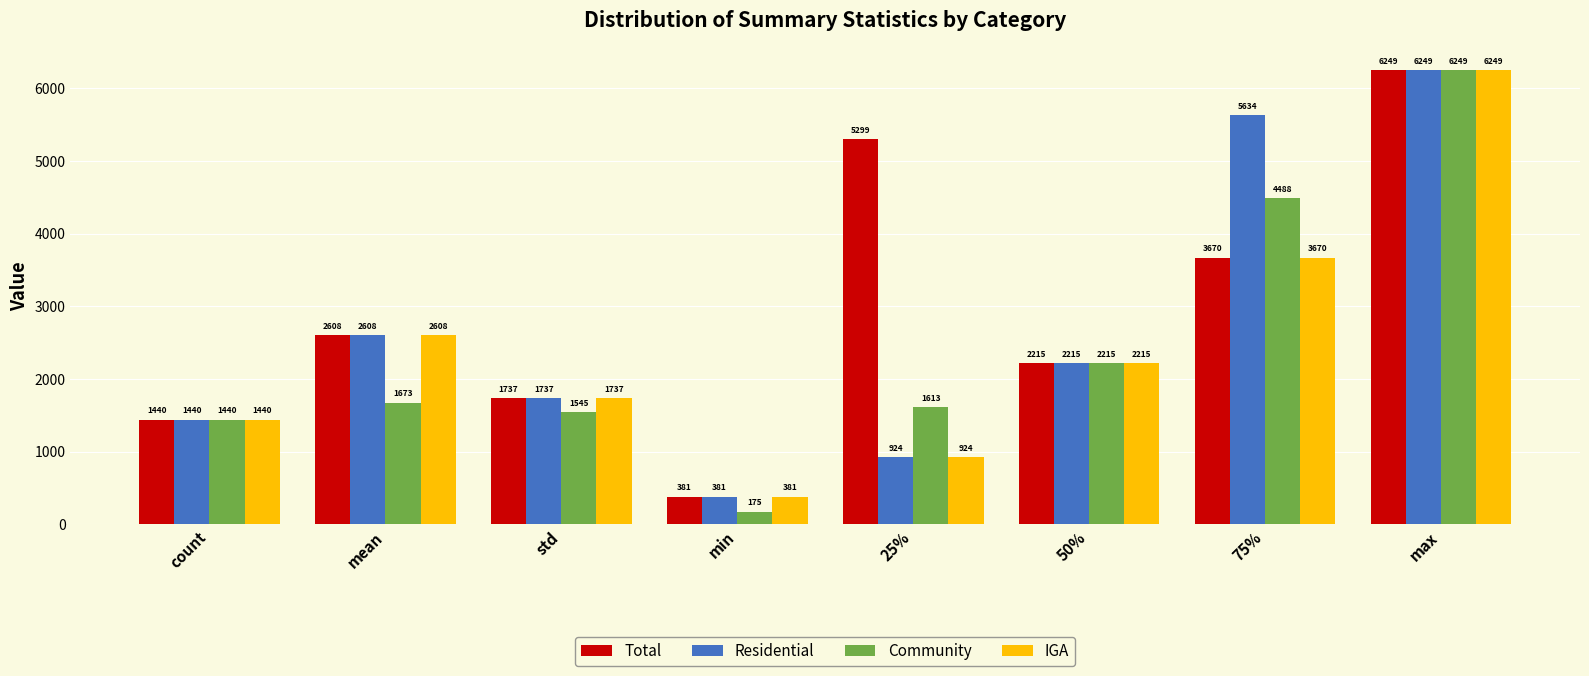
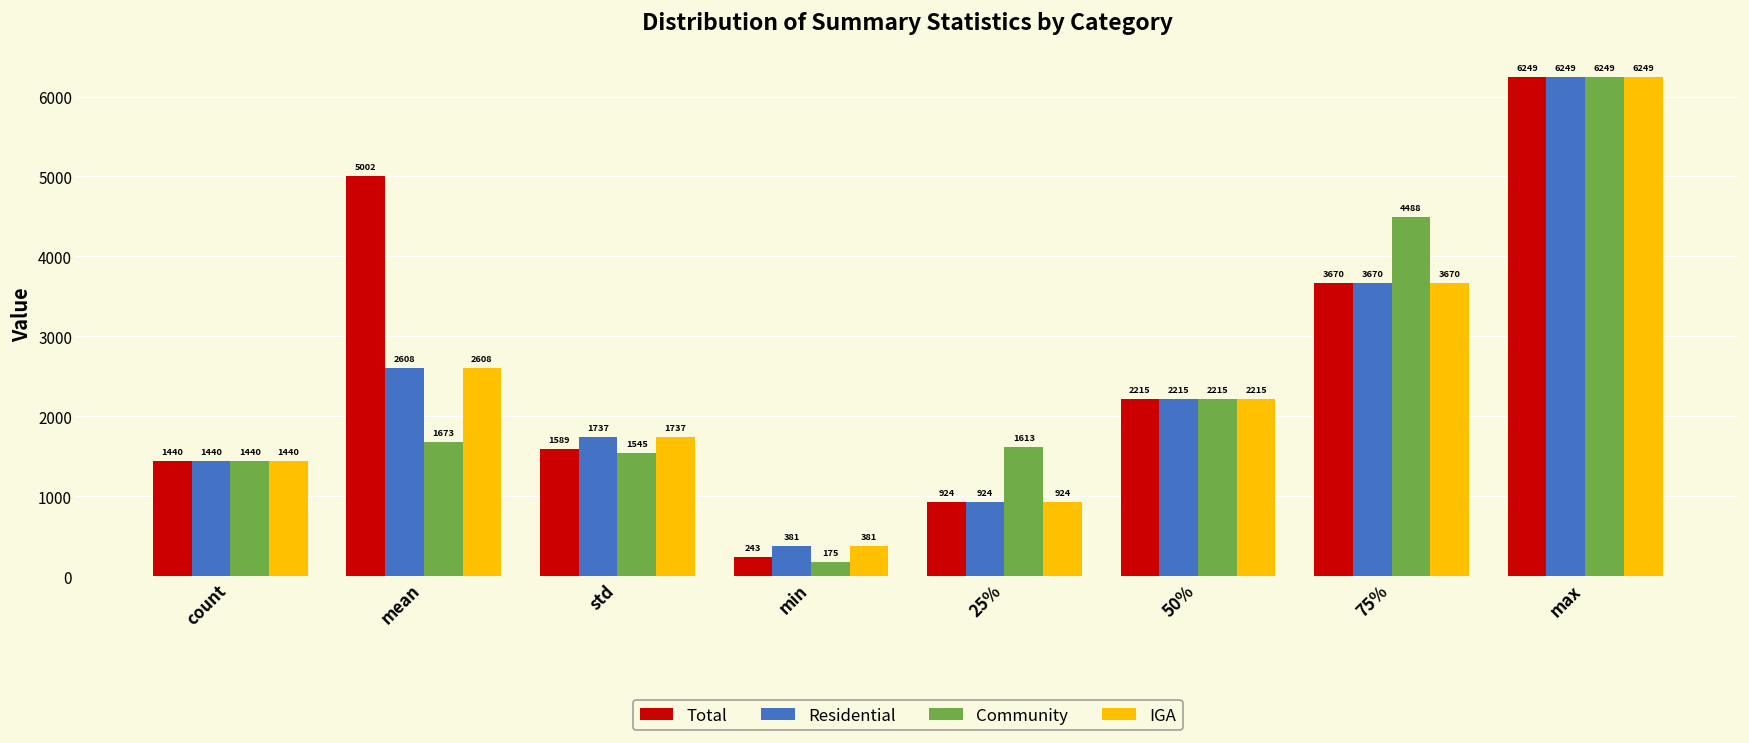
  {
    "Total": {
      "count": 1440,
-     "mean": 2608,
-     "std": 1737,
-     "min": 381,
-     "25%": 5299,
+     "mean": 5002,
+     "std": 1589,
+     "min": 243,
+     "25%": 924,
      "50%": 2215,
      "75%": 3670,
      "max": 6249
    },
    "Residential": {
      "count": 1440,
      "mean": 2608,
      "std": 1737,
      "min": 381,
      "25%": 924,
      "50%": 2215,
-     "75%": 5634,
+     "75%": 3670,
      "max": 6249
    },
    "Community": {
      "count": 1440,
      "mean": 1673,
      "std": 1545,
      "min": 175,
      "25%": 1613,
      "50%": 2215,
      "75%": 4488,
      "max": 6249
    },
    "IGA": {
      "count": 1440,
      "mean": 2608,
      "std": 1737,
      "min": 381,
      "25%": 924,
      "50%": 2215,
      "75%": 3670,
      "max": 6249
    }
  }
